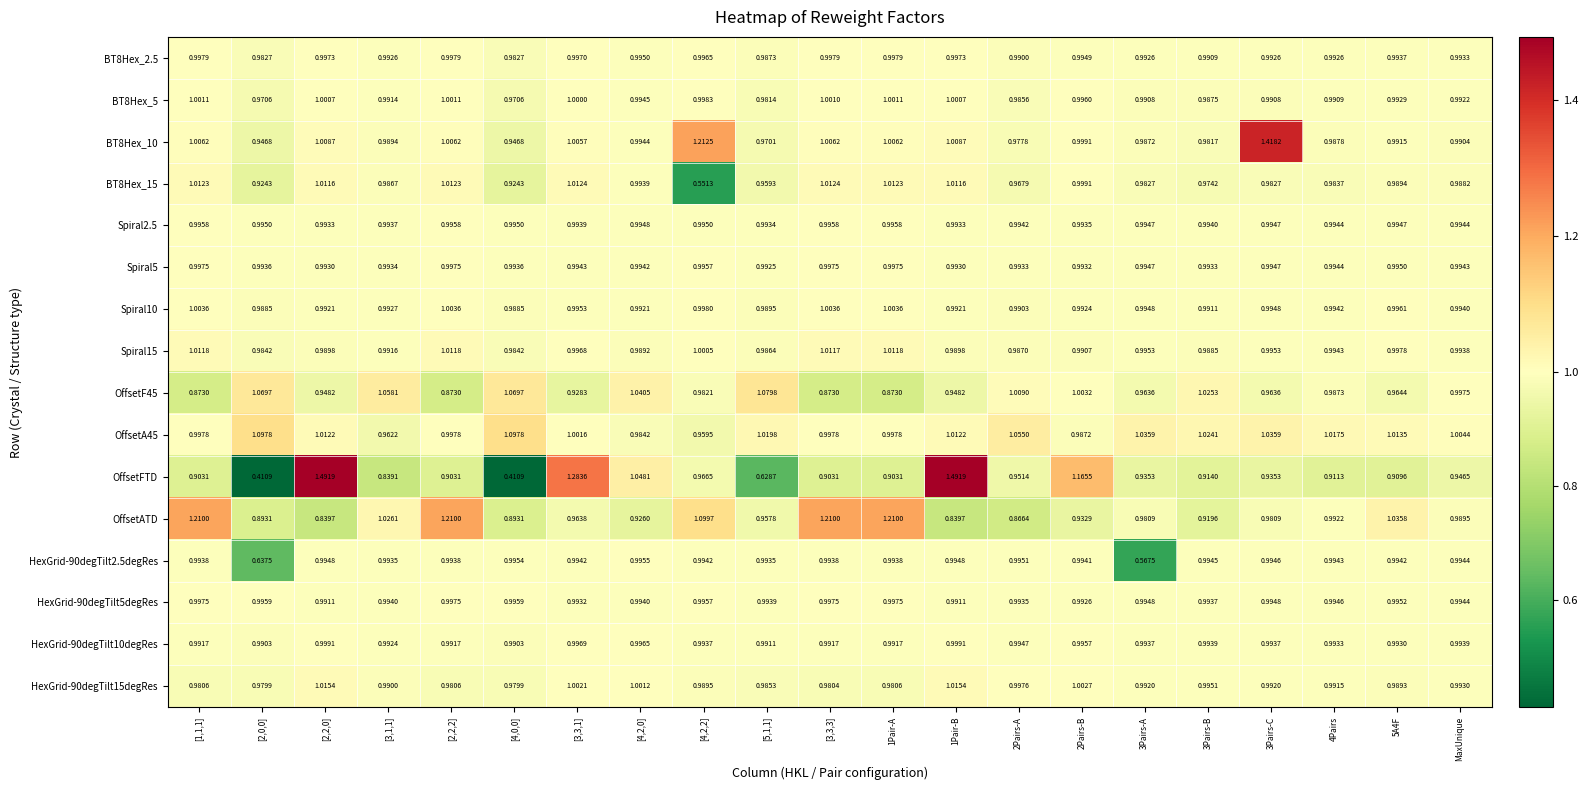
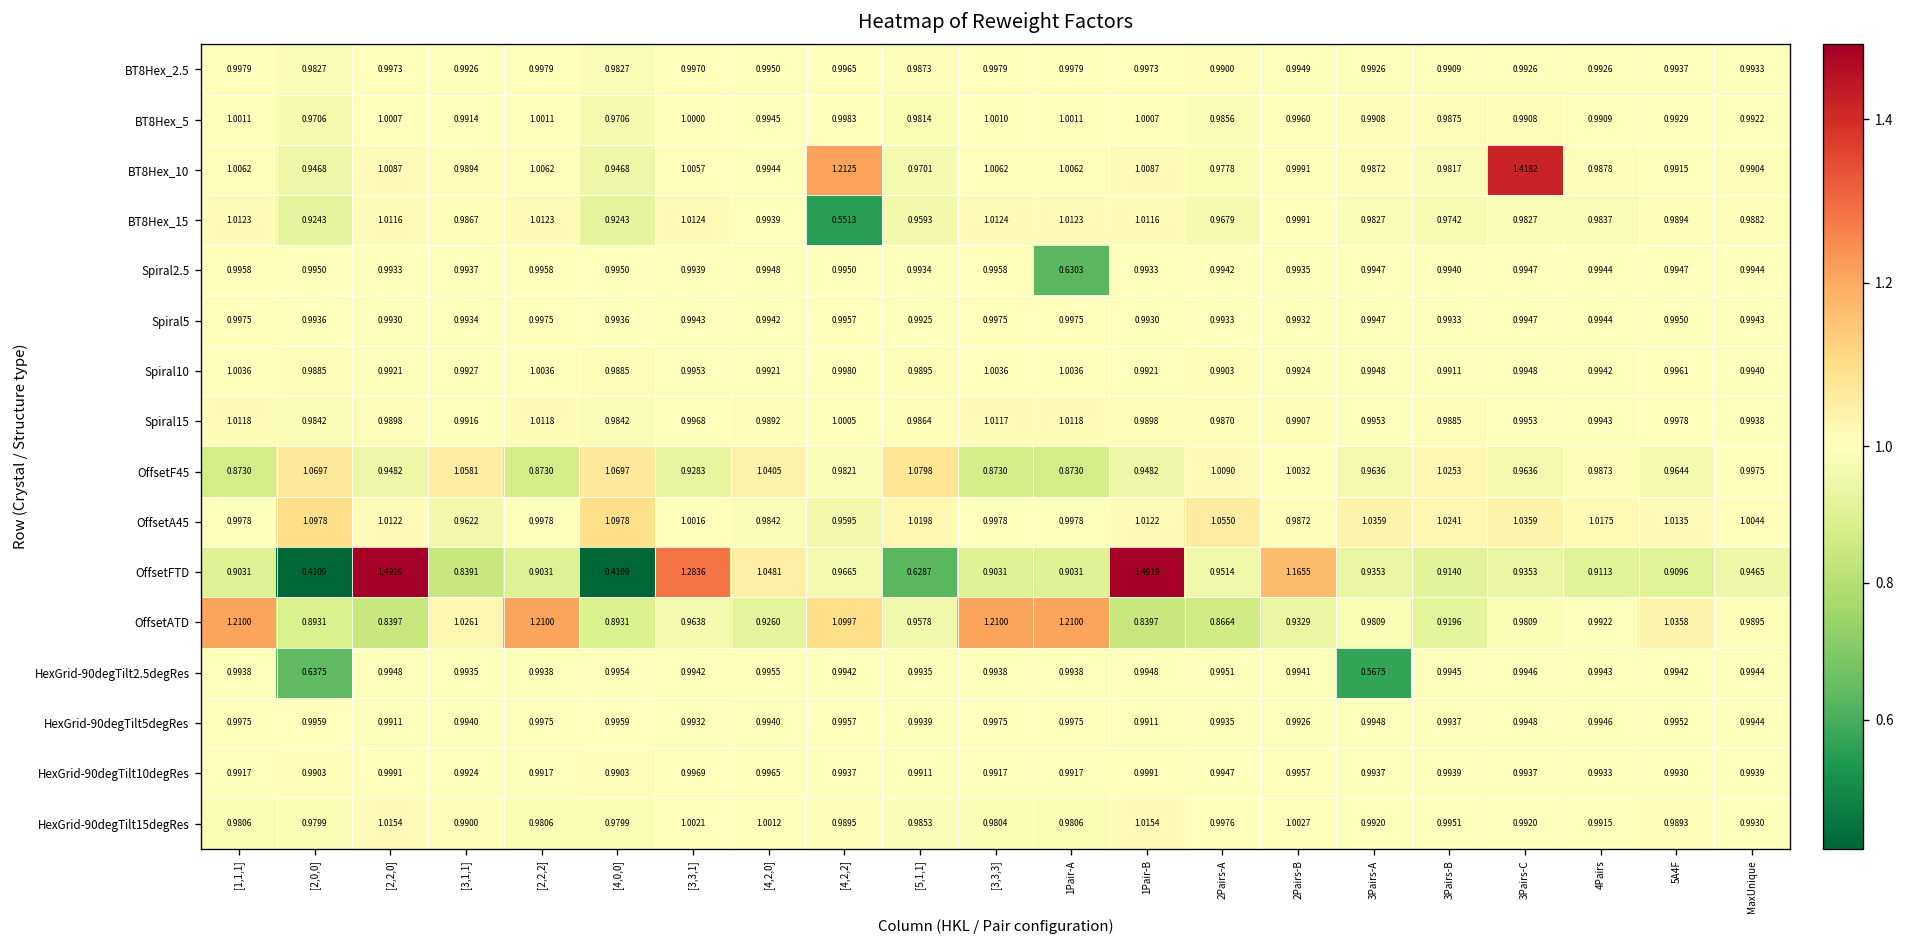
  {
    "Spiral2.5": {
      "[1,1,1]": 0.9958,
      "[2,0,0]": 0.9950,
      "[2,2,0]": 0.9933,
      "[3,1,1]": 0.9937,
      "[2,2,2]": 0.9958,
      "[4,0,0]": 0.9950,
      "[3,3,1]": 0.9939,
      "[4,2,0]": 0.9948,
      "[4,2,2]": 0.9950,
      "[5,1,1]": 0.9934,
      "[3,3,3]": 0.9958,
-     "1Pair-A": 0.9958,
+     "1Pair-A": 0.6303,
      "1Pair-B": 0.9933,
      "2Pairs-A": 0.9942,
      "2Pairs-B": 0.9935,
      "3Pairs-A": 0.9947,
      "3Pairs-B": 0.9940,
      "3Pairs-C": 0.9947,
      "4Pairs": 0.9944,
      "5A4F": 0.9947,
      "MaxUnique": 0.9944
    }
  }
